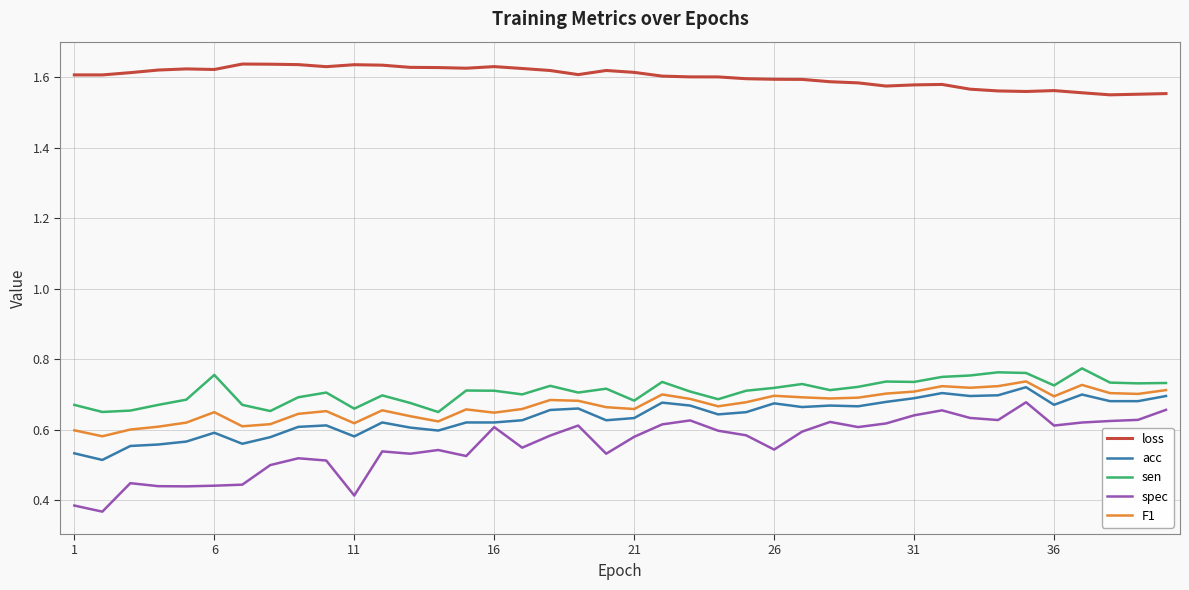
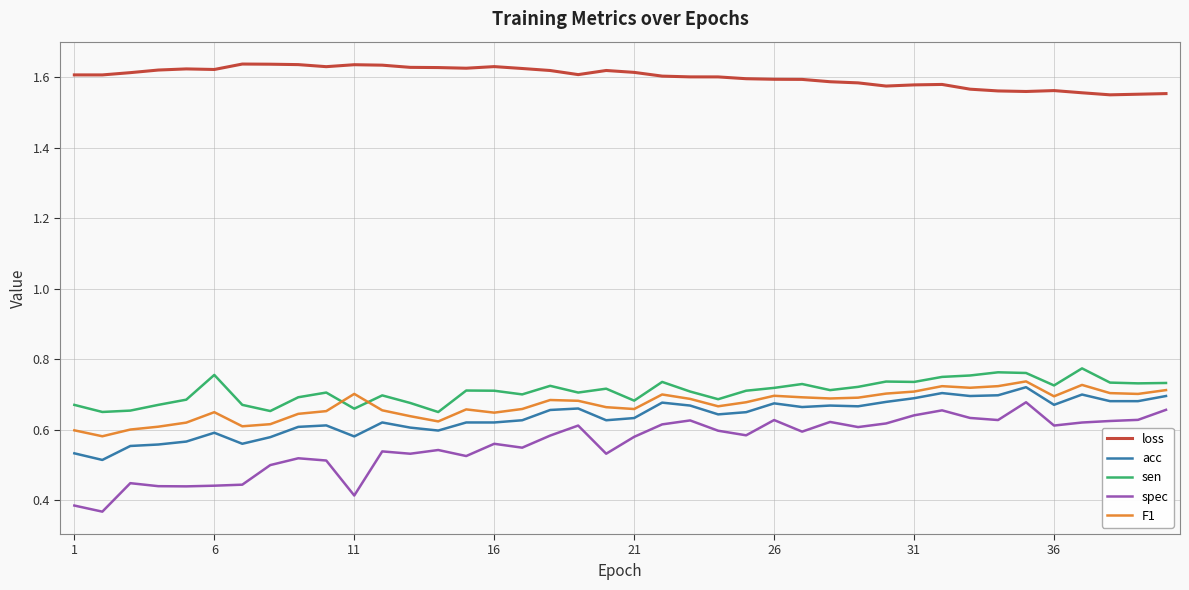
  {
    "loss": {
      "1": 1.61,
      "6": 1.62,
      "11": 1.64,
      "16": 1.63,
      "21": 1.61,
      "26": 1.59,
      "31": 1.58,
      "36": 1.56
    },
    "acc": {
      "1": 0.53,
      "6": 0.59,
      "11": 0.58,
      "16": 0.62,
      "21": 0.63,
      "26": 0.68,
      "31": 0.69,
      "36": 0.67
    },
    "sen": {
      "1": 0.67,
      "6": 0.76,
      "11": 0.66,
      "16": 0.71,
      "21": 0.68,
      "26": 0.72,
      "31": 0.74,
      "36": 0.73
    },
    "spec": {
      "1": 0.39,
      "6": 0.44,
      "11": 0.41,
-     "16": 0.61,
+     "16": 0.56,
      "21": 0.58,
-     "26": 0.54,
+     "26": 0.63,
      "31": 0.64,
      "36": 0.61
    },
    "F1": {
      "1": 0.60,
      "6": 0.65,
-     "11": 0.62,
+     "11": 0.70,
      "16": 0.65,
      "21": 0.66,
      "26": 0.70,
      "31": 0.71,
      "36": 0.69
    }
  }
